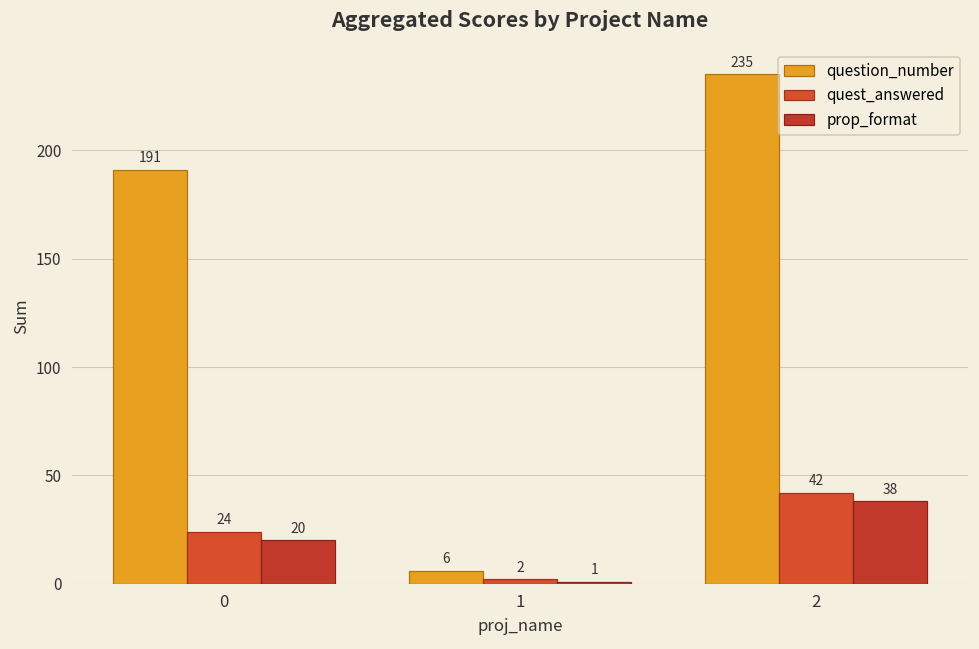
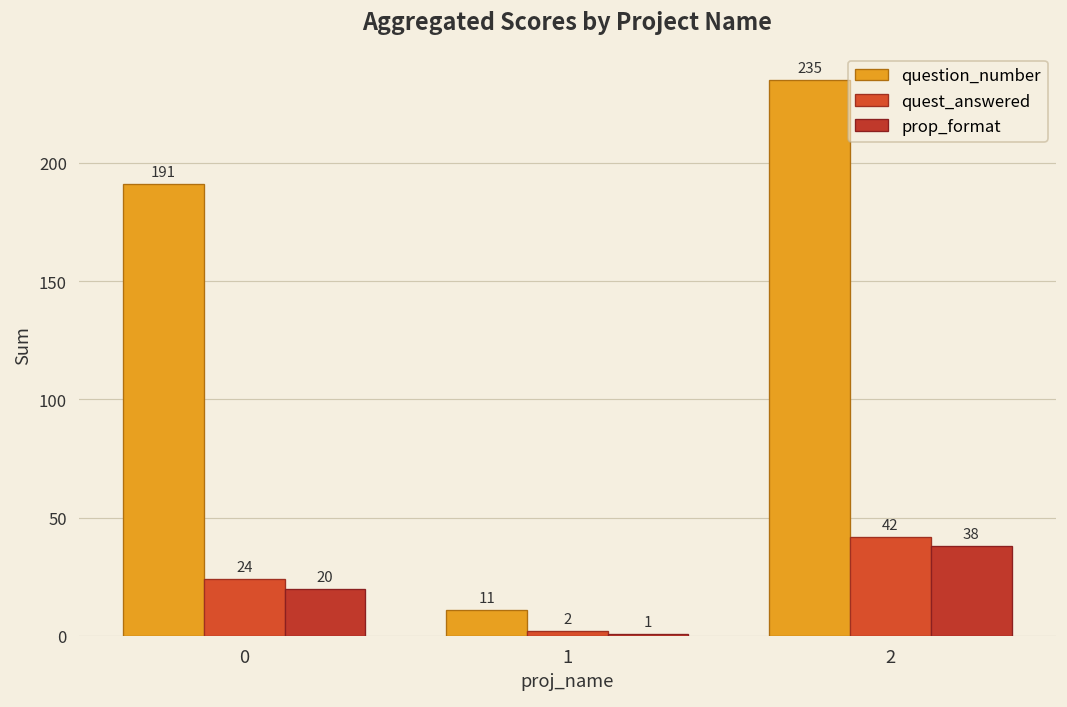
  {
    "question_number": {
      "0": 191,
-     "1": 6,
+     "1": 11,
      "2": 235
    }
  }
